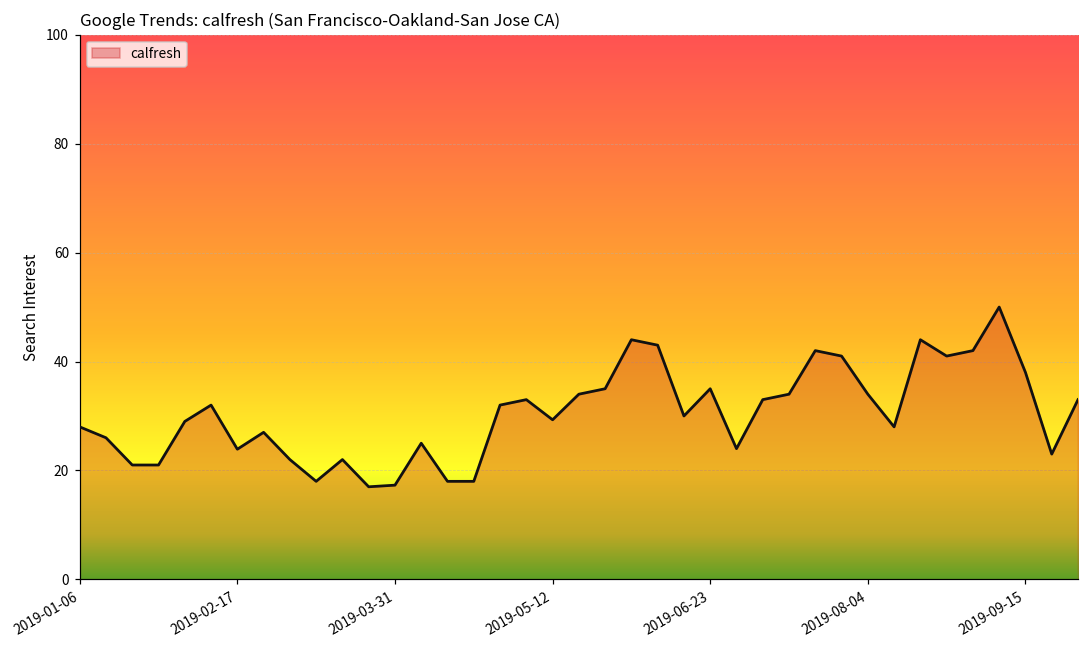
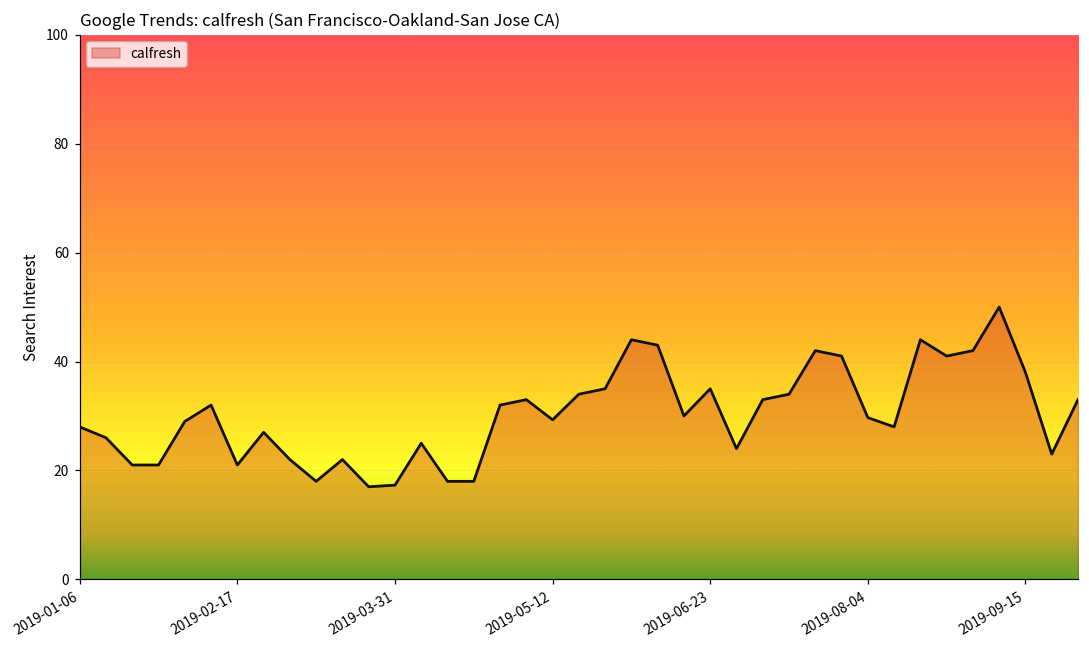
  {
    "2019-01-06": 28,
-   "2019-02-17": 24,
+   "2019-02-17": 21,
    "2019-03-31": 17,
    "2019-05-12": 29,
    "2019-06-23": 35,
-   "2019-08-04": 34,
+   "2019-08-04": 30,
    "2019-09-15": 38
  }
